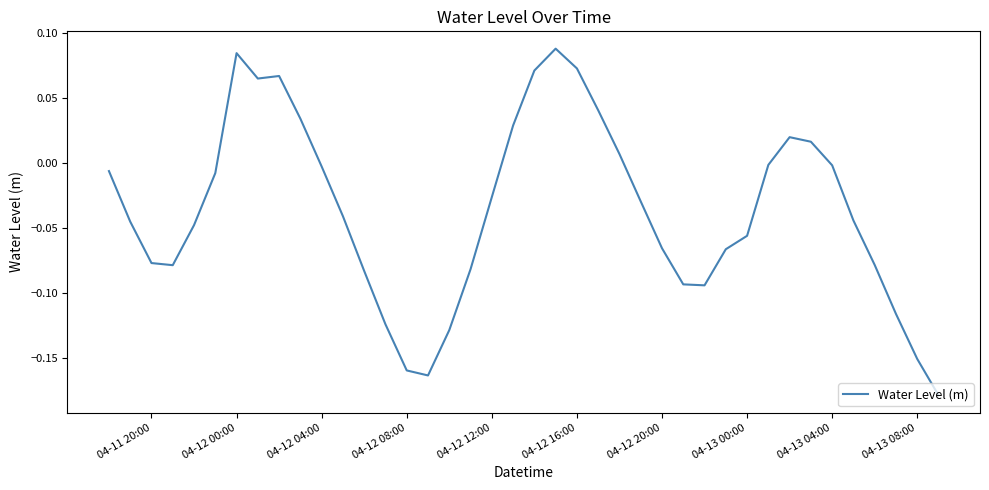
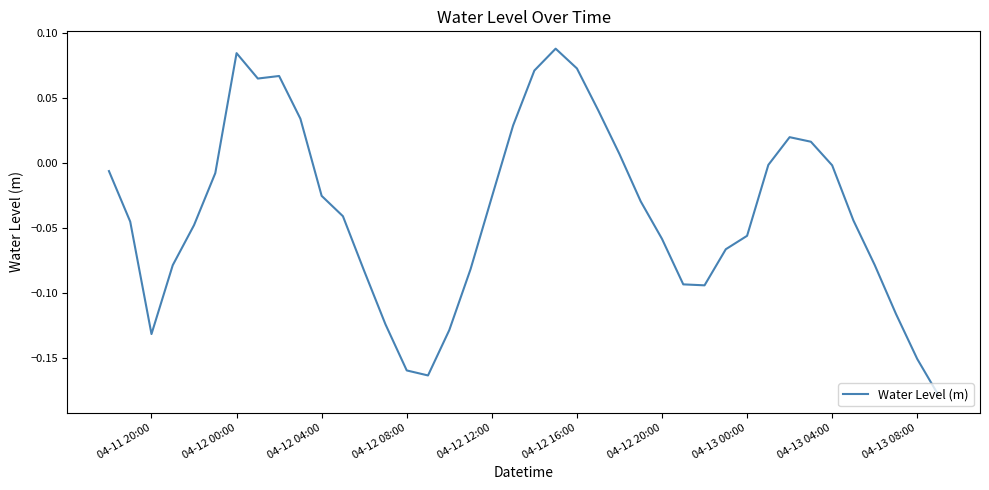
  {
-   "04-11 20:00": -0.077,
+   "04-11 20:00": -0.132,
    "04-12 00:00": 0.085,
-   "04-12 04:00": -0.003,
+   "04-12 04:00": -0.025,
    "04-12 08:00": -0.160,
    "04-12 12:00": -0.026,
    "04-12 16:00": 0.073,
-   "04-12 20:00": -0.066,
+   "04-12 20:00": -0.058,
    "04-13 00:00": -0.056,
    "04-13 04:00": -0.002,
    "04-13 08:00": -0.151
  }
